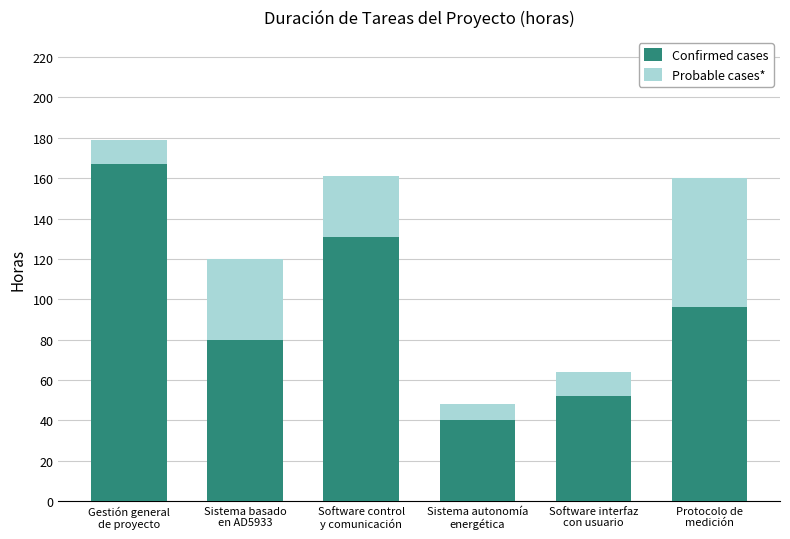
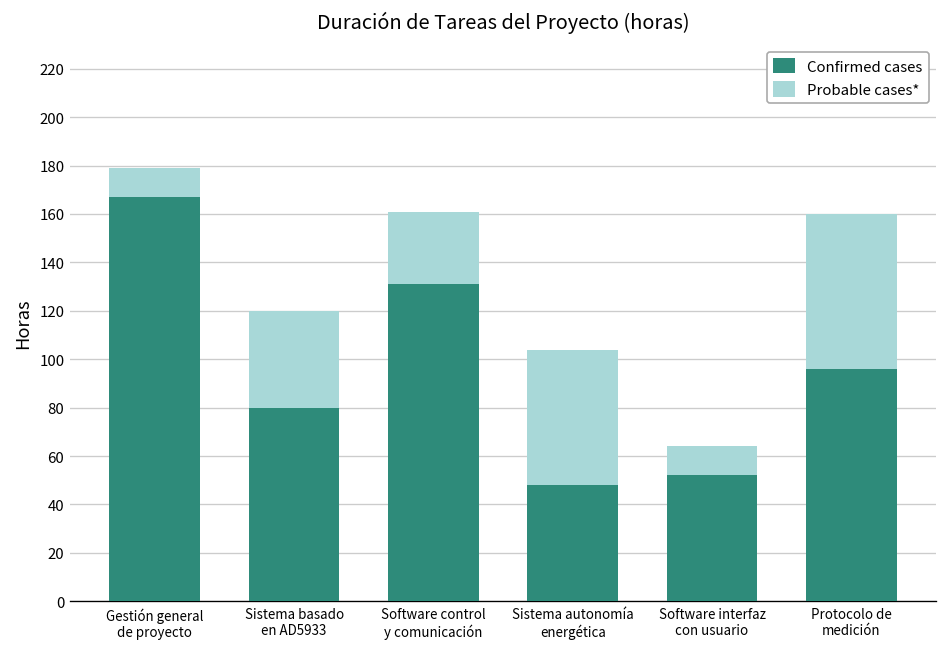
  {
    "Confirmed cases": {
      "Gestión general de proyecto": 167,
      "Sistema basado en AD5933": 80,
      "Software control y comunicación": 131,
-     "Sistema autonomía energética": 40,
+     "Sistema autonomía energética": 48,
      "Software interfaz con usuario": 52,
      "Protocolo de medición": 96
    },
    "Probable cases*": {
      "Gestión general de proyecto": 12,
      "Sistema basado en AD5933": 40,
      "Software control y comunicación": 30,
-     "Sistema autonomía energética": 8,
+     "Sistema autonomía energética": 56,
      "Software interfaz con usuario": 12,
      "Protocolo de medición": 64
    }
  }
